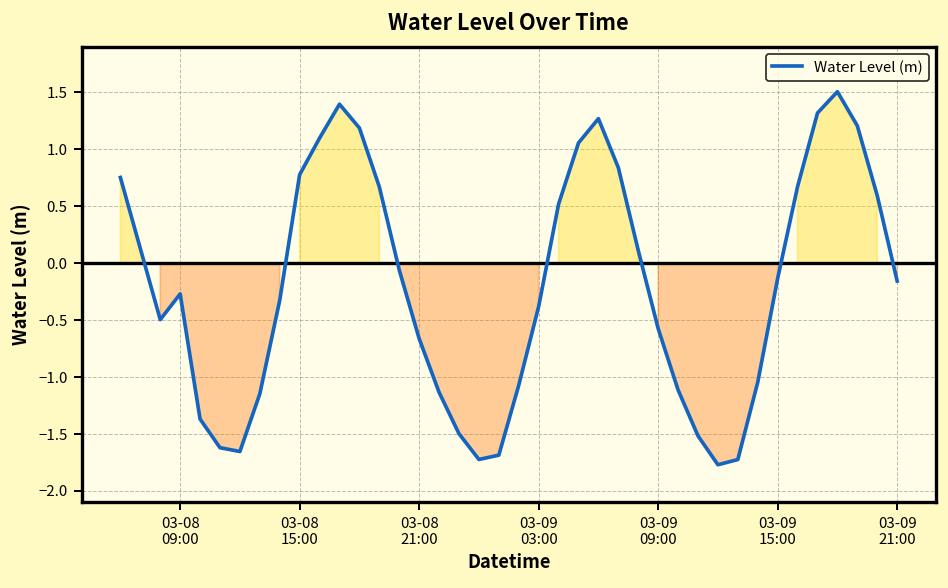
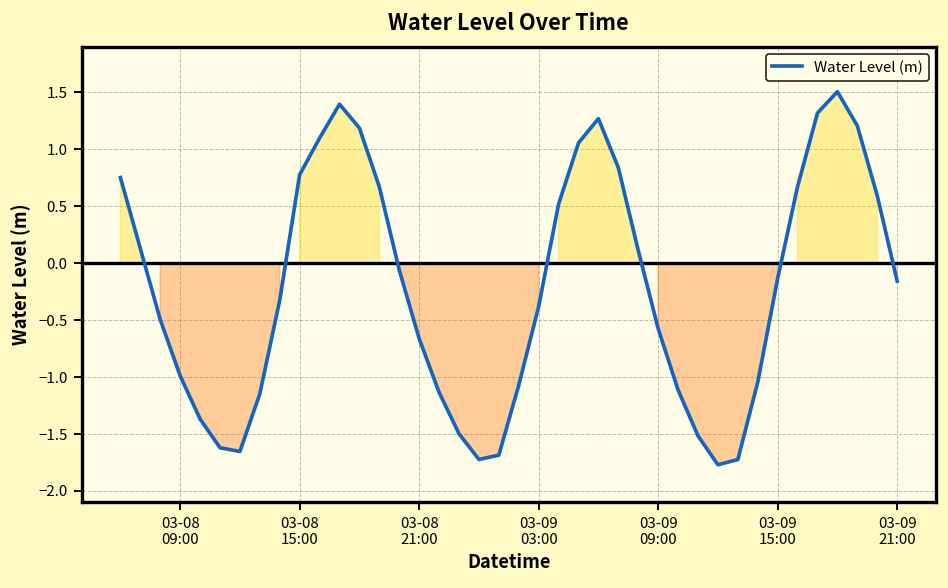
  {
-   "03-08 09:00": -0.3,
+   "03-08 09:00": -1.0,
    "03-08 15:00": 0.8,
    "03-08 21:00": -0.7,
    "03-09 03:00": -0.4,
    "03-09 09:00": -0.6,
    "03-09 15:00": -0.1,
    "03-09 21:00": -0.2
  }
